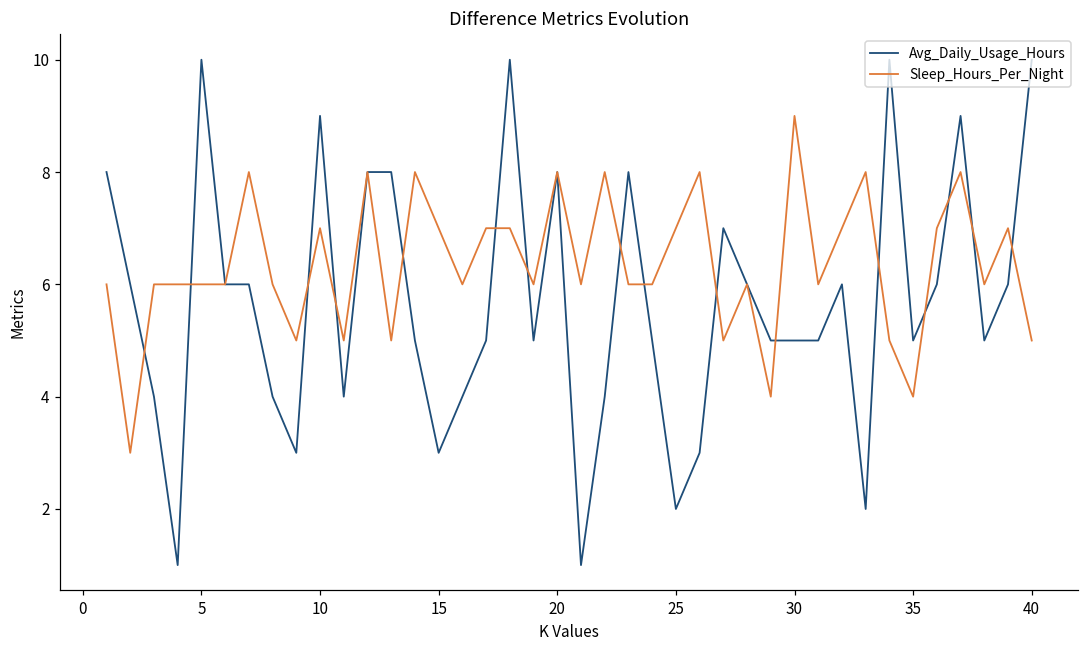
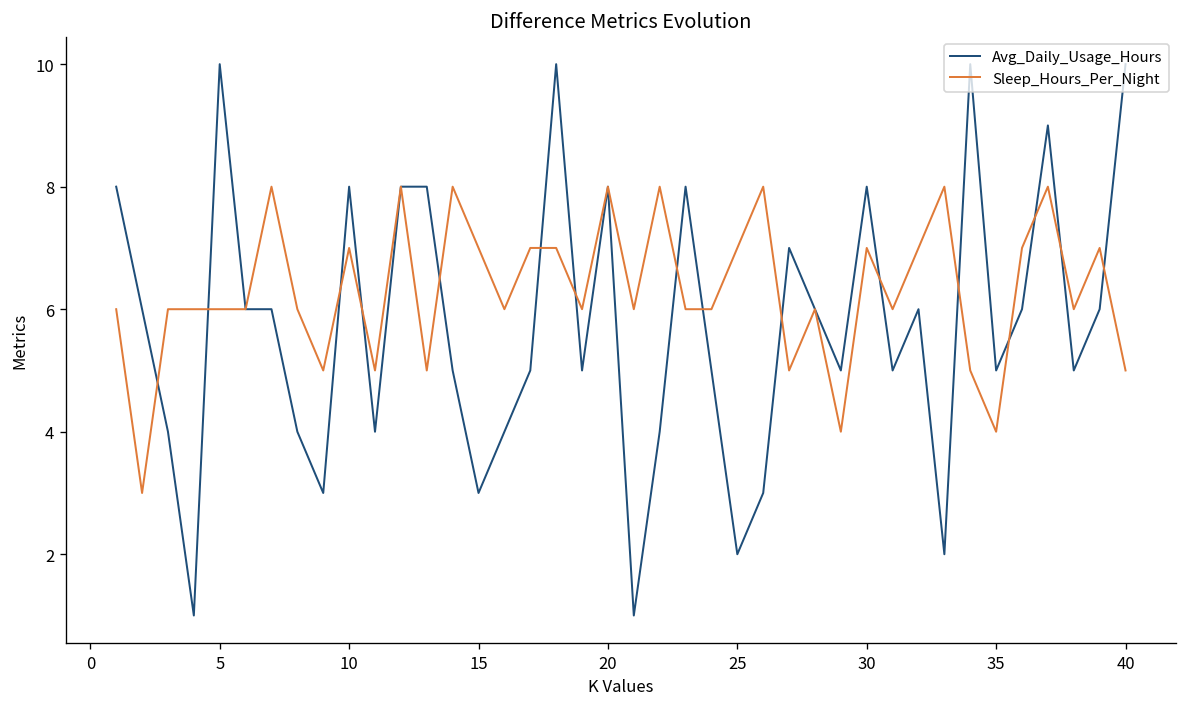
  {
    "Avg_Daily_Usage_Hours": {
      "5": 10,
-     "10": 9,
+     "10": 8,
      "15": 3,
      "25": 2,
-     "30": 5,
+     "30": 8,
      "35": 5
    },
    "Sleep_Hours_Per_Night": {
      "5": 6,
      "10": 7,
      "15": 7,
      "25": 7,
-     "30": 9,
+     "30": 7,
      "35": 4,
      "40": 5
    }
  }
